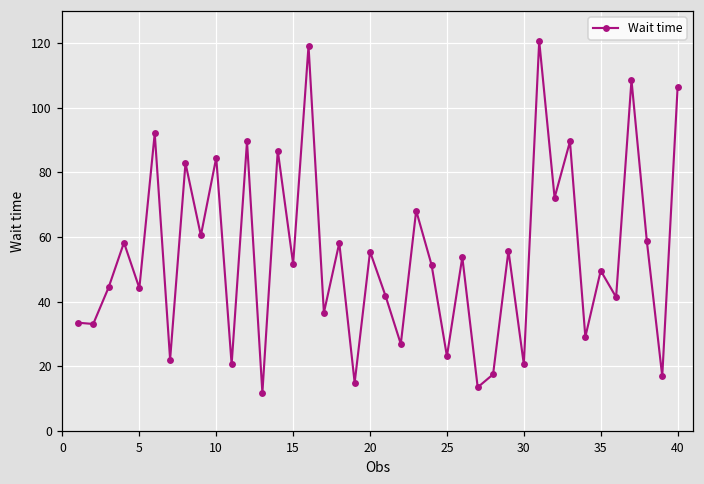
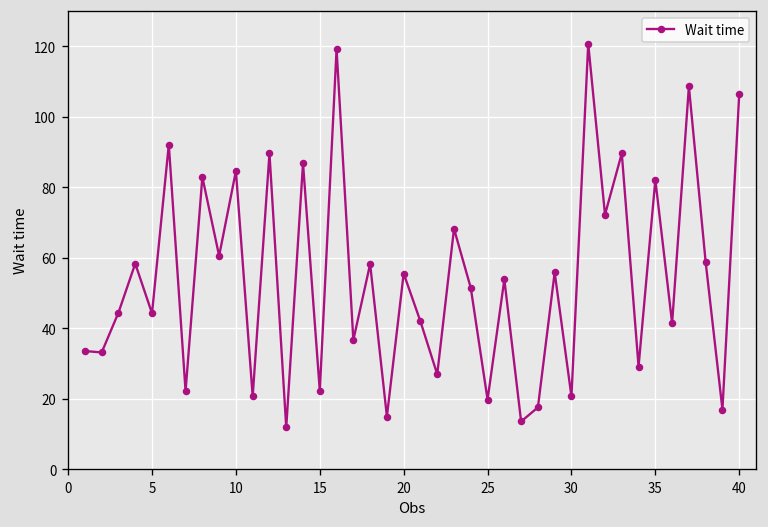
  {
    "5": 44,
    "10": 85,
-   "15": 52,
+   "15": 22,
    "20": 56,
-   "25": 23,
+   "25": 20,
    "30": 21,
-   "35": 50,
+   "35": 82,
    "40": 106
  }
